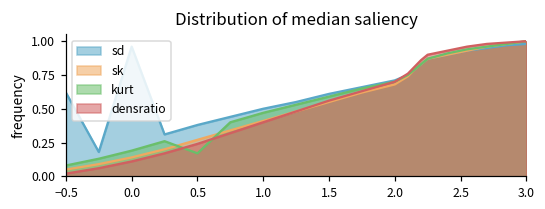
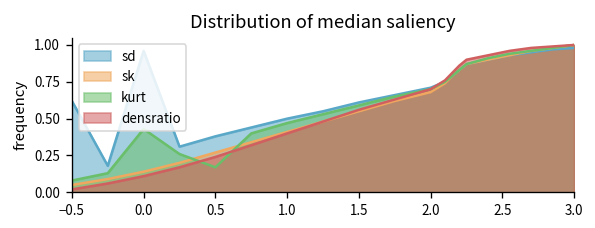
  {
    "sd": {
      "−0.5": 0.62,
      "0.5": 0.38,
      "1.0": 0.50
    },
    "sk": {
      "−0.5": 0.05,
      "0.0": 0.14,
      "0.5": 0.27
    },
    "kurt": {
      "−0.5": 0.08,
-     "0.0": 0.19,
+     "0.0": 0.43,
      "0.5": 0.17,
      "1.0": 0.47
    },
    "densratio": {
      "−0.5": 0.02,
      "0.0": 0.11,
      "0.5": 0.24
    }
  }
